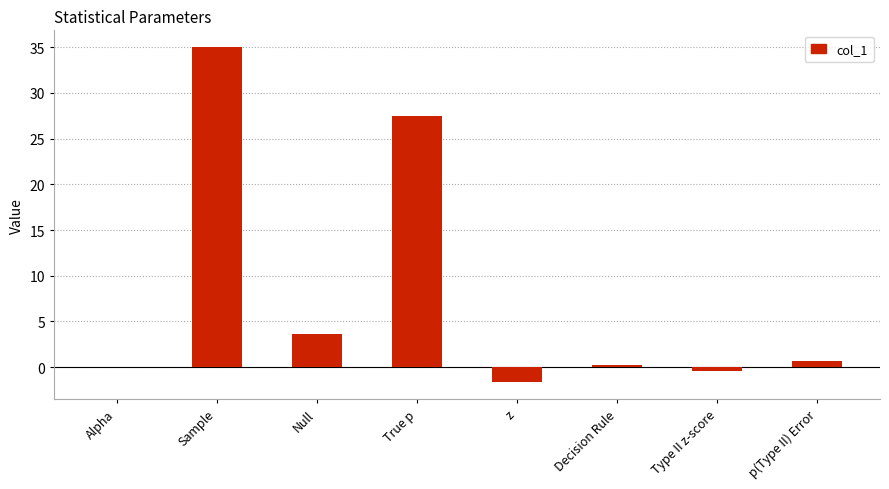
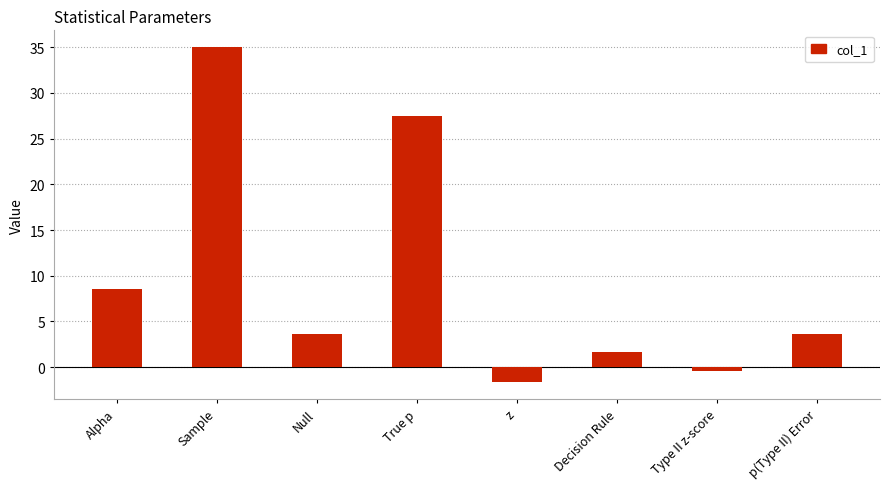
  {
-   "Alpha": 0,
+   "Alpha": 9,
    "Sample": 35,
    "Null": 4,
    "True p": 28,
    "z": -2,
-   "Decision Rule": 0,
+   "Decision Rule": 2,
    "Type II z-score": 0,
-   "p(Type II) Error": 1
+   "p(Type II) Error": 4
  }
